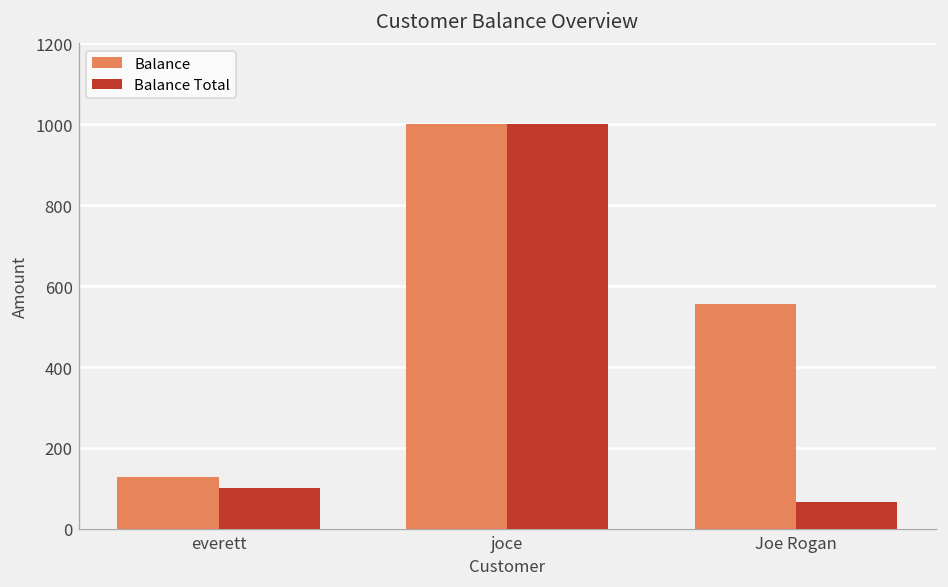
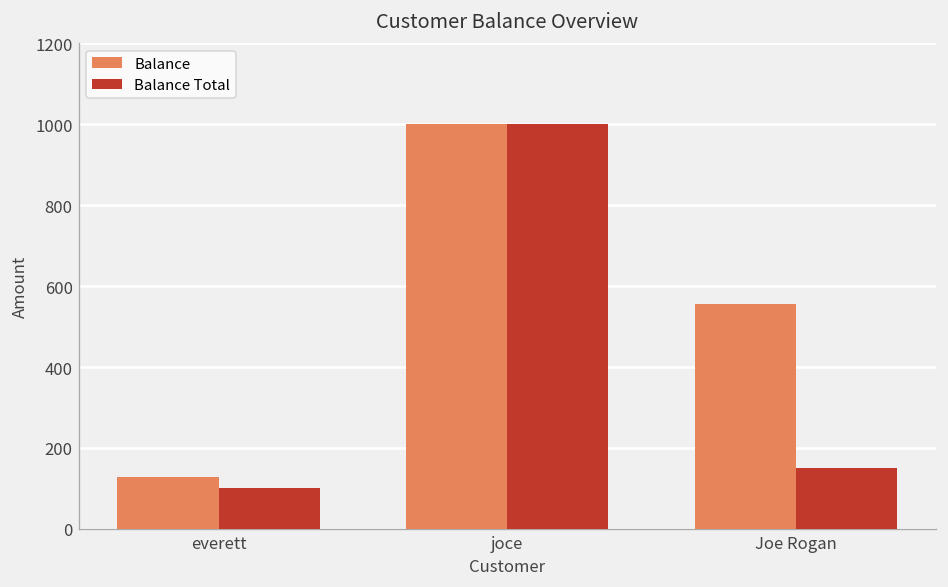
  {
    "Balance": {
      "everett": 130,
      "joce": 1000,
      "Joe Rogan": 560
    },
    "Balance Total": {
      "everett": 100,
      "joce": 1000,
-     "Joe Rogan": 70
+     "Joe Rogan": 150
    }
  }
